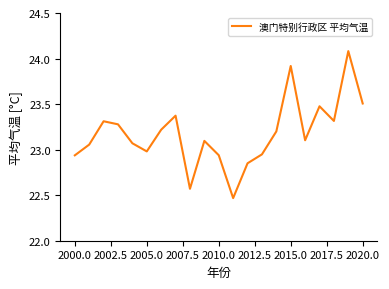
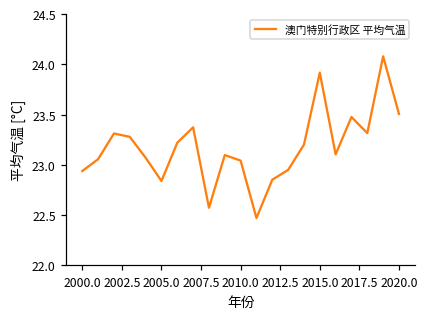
  {
    "2000.0": 22.9,
-   "2005.0": 23.0,
-   "2010.0": 22.9,
+   "2005.0": 22.8,
+   "2010.0": 23.0,
    "2015.0": 23.9,
    "2020.0": 23.5
  }
